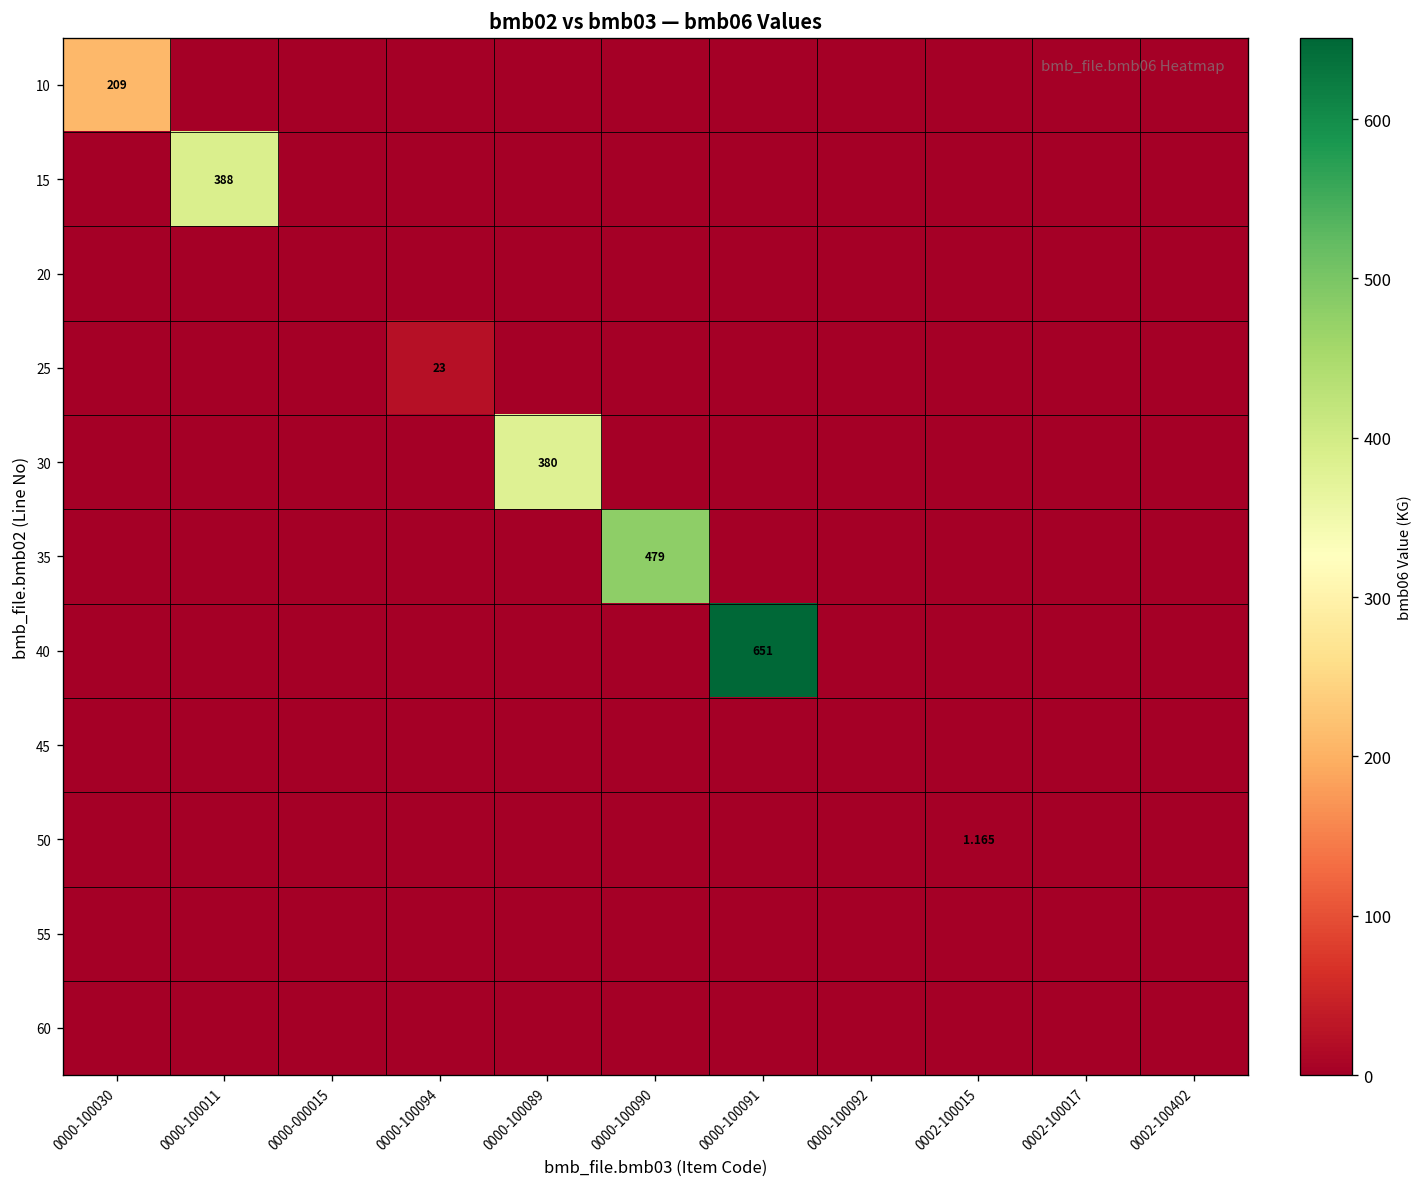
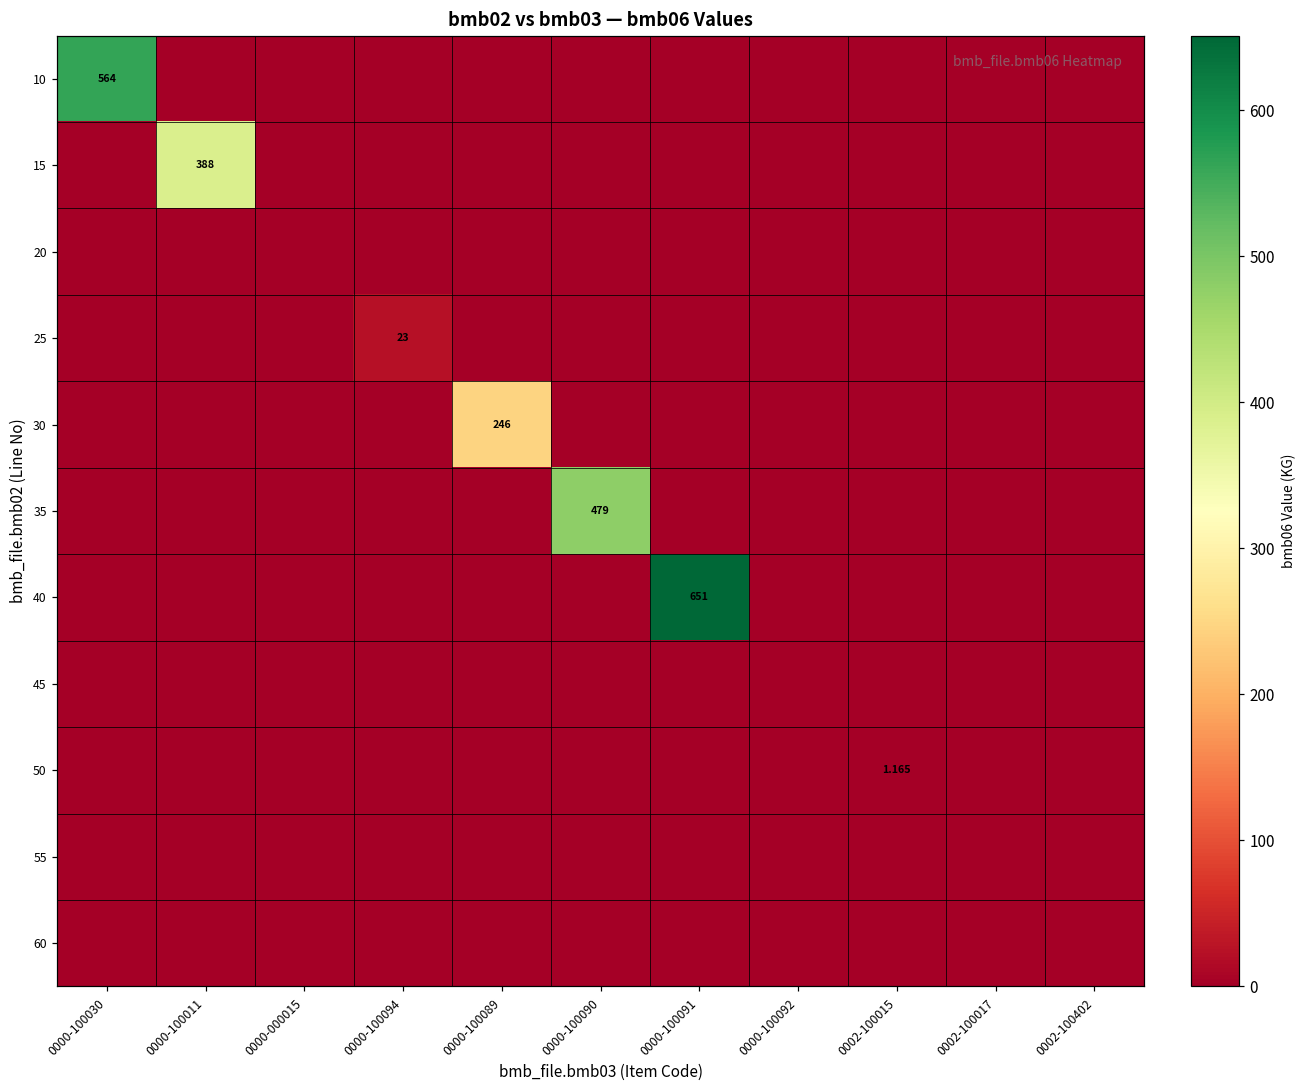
  {
    "10": {
-     "0000-100030": 209
+     "0000-100030": 564
    },
    "15": {
      "0000-100011": 388
    },
    "25": {
      "0000-100094": 23
    },
    "30": {
-     "0000-100089": 380
+     "0000-100089": 246
    },
    "35": {
      "0000-100090": 479
    },
    "40": {
      "0000-100091": 651
    },
    "50": {
      "0002-100015": 1.165
    }
  }
